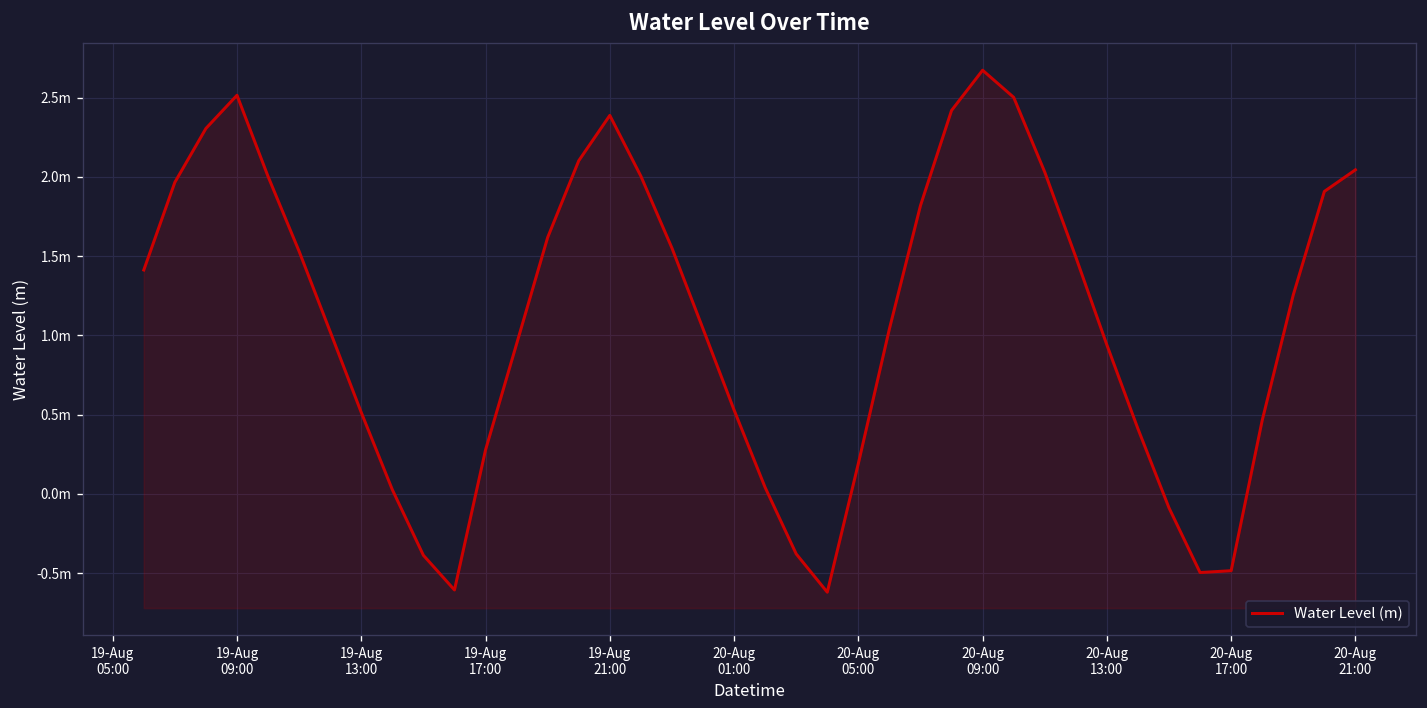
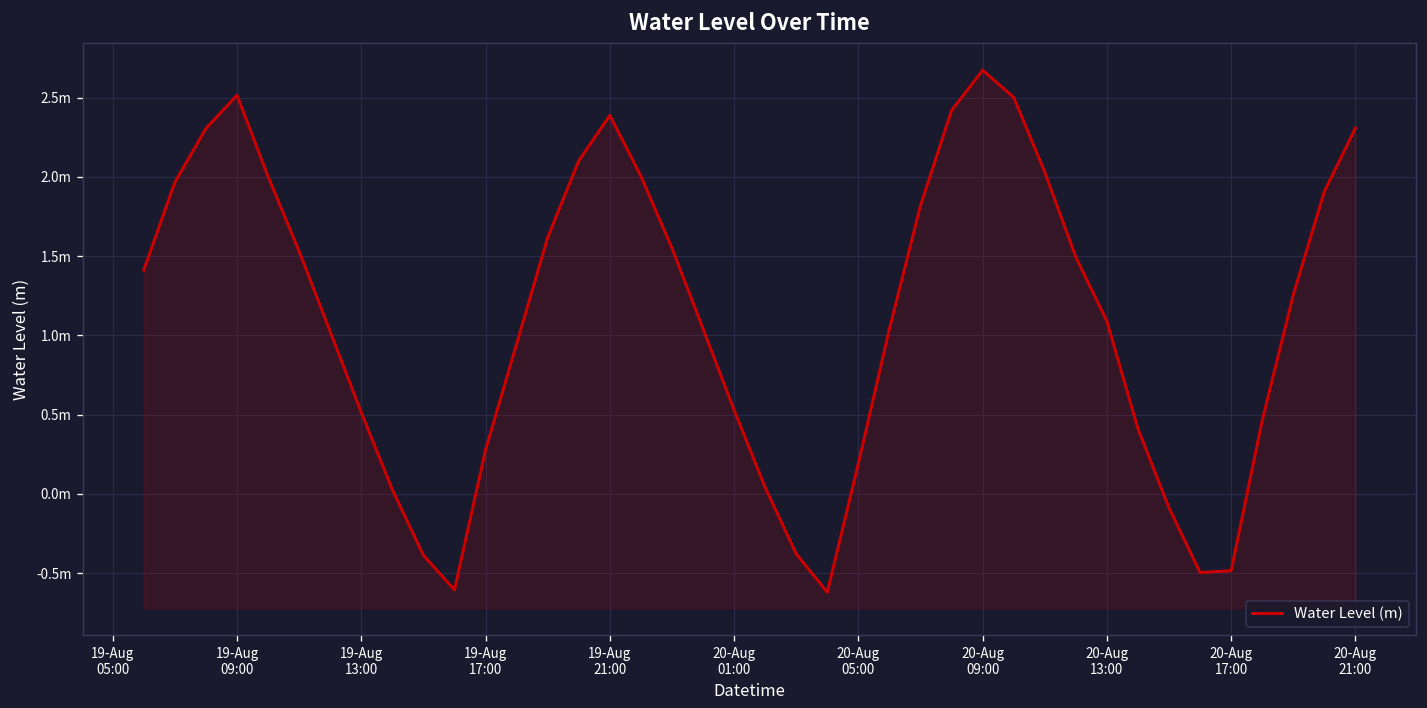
  {
    "19-Aug 09:00": "2.51m",
    "19-Aug 13:00": "0.51m",
    "19-Aug 17:00": "0.28m",
    "19-Aug 21:00": "2.39m",
    "20-Aug 01:00": "0.53m",
    "20-Aug 05:00": "0.19m",
    "20-Aug 09:00": "2.67m",
-   "20-Aug 13:00": "0.94m",
+   "20-Aug 13:00": "1.09m",
    "20-Aug 17:00": "-0.48m",
-   "20-Aug 21:00": "2.04m"
+   "20-Aug 21:00": "2.31m"
  }
